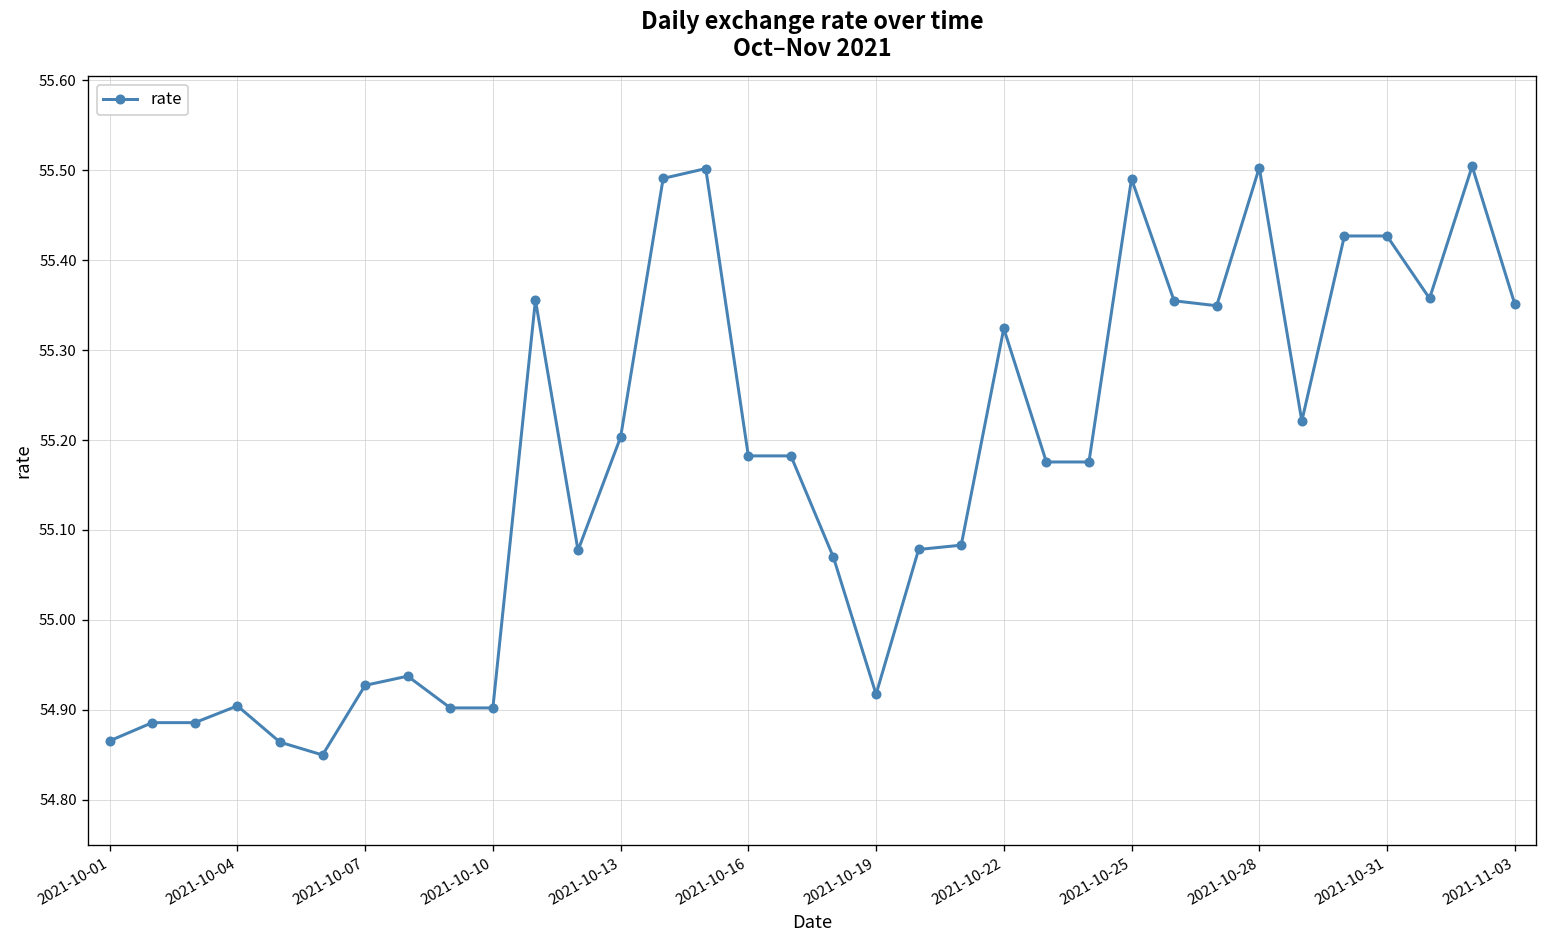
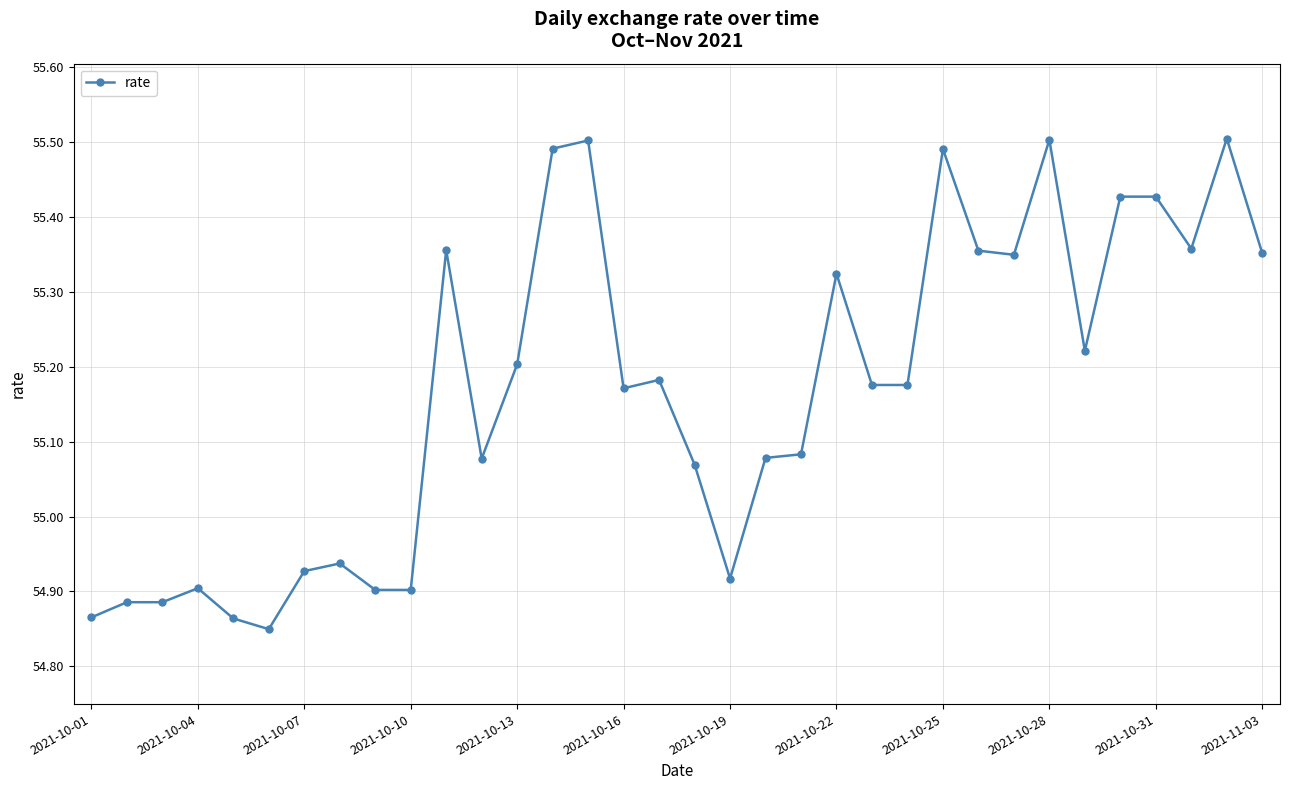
  {
    "2021-10-01": 54.87,
    "2021-10-04": 54.90,
    "2021-10-07": 54.93,
    "2021-10-10": 54.90,
    "2021-10-13": 55.20,
-   "2021-10-16": 55.18,
+   "2021-10-16": 55.17,
    "2021-10-19": 54.92,
    "2021-10-22": 55.32,
    "2021-10-25": 55.49,
    "2021-10-28": 55.50,
    "2021-10-31": 55.43,
    "2021-11-03": 55.35
  }
